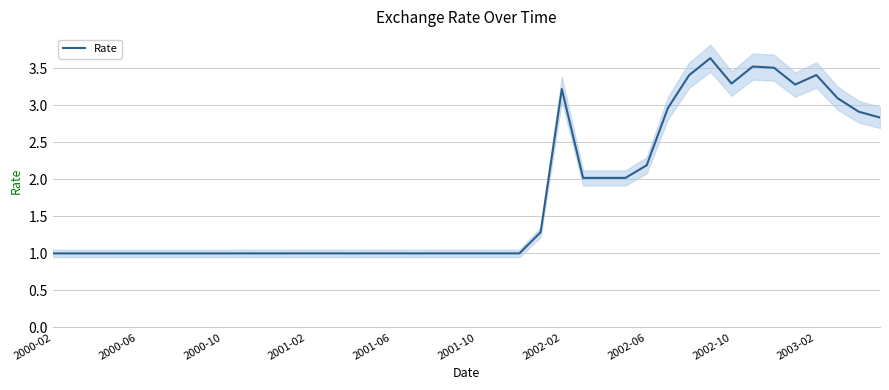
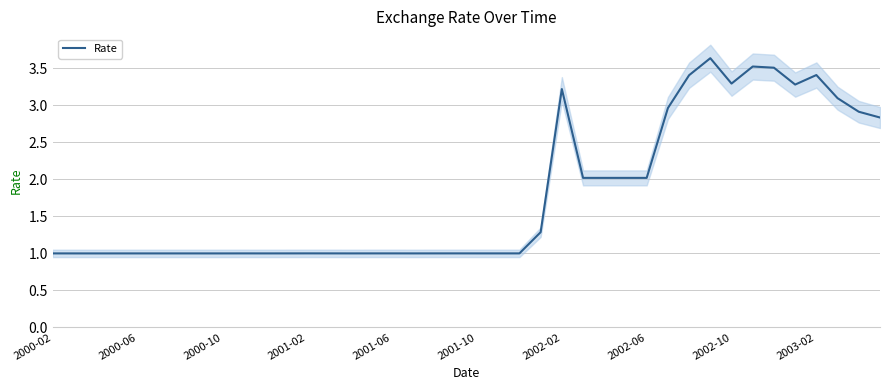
  {
    "Rate": {
      "2000-02": 1.0,
      "2000-06": 1.0,
      "2000-10": 1.0,
      "2001-02": 1.0,
      "2001-06": 1.0,
      "2001-10": 1.0,
      "2002-02": 3.2,
-     "2002-06": 2.2,
+     "2002-06": 2.0,
      "2002-10": 3.3,
      "2003-02": 3.4
    }
  }
